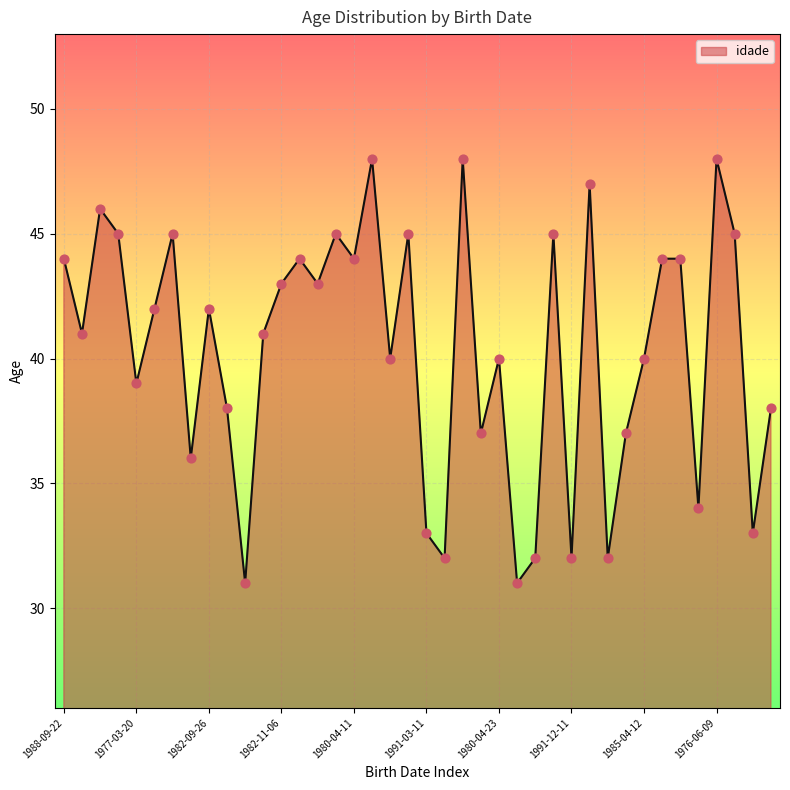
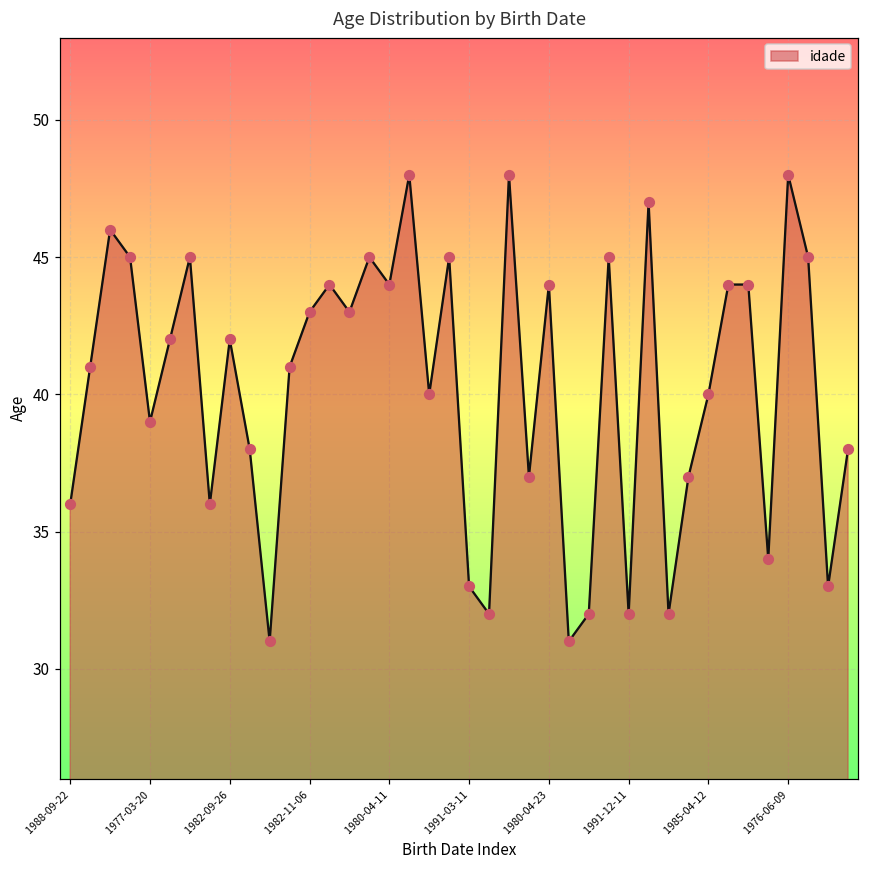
  {
-   "1988-09-22": 44,
+   "1988-09-22": 36,
    "1977-03-20": 39,
    "1982-09-26": 42,
    "1982-11-06": 43,
    "1980-04-11": 44,
    "1991-03-11": 33,
-   "1980-04-23": 40,
+   "1980-04-23": 44,
    "1991-12-11": 32,
    "1985-04-12": 40,
    "1976-06-09": 48
  }
